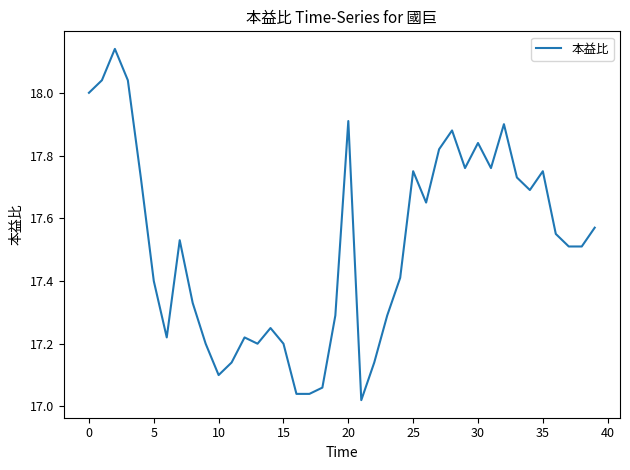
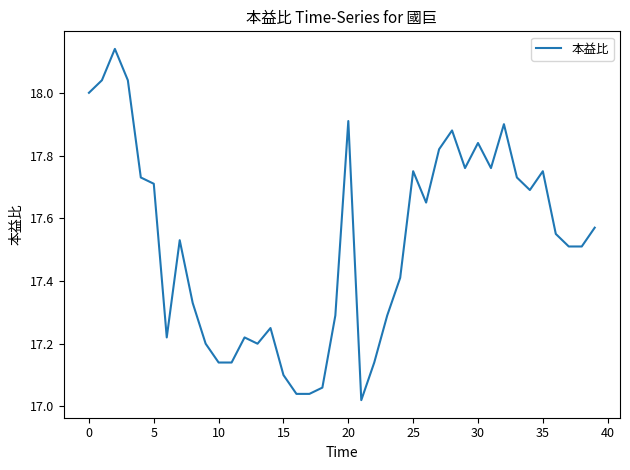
  {
    "0": 18.00,
-   "5": 17.40,
-   "10": 17.10,
-   "15": 17.2,
+   "5": 17.71,
+   "10": 17.14,
+   "15": 17.1,
    "20": 17.91,
    "25": 17.75,
    "30": 17.84,
    "35": 17.75
  }
